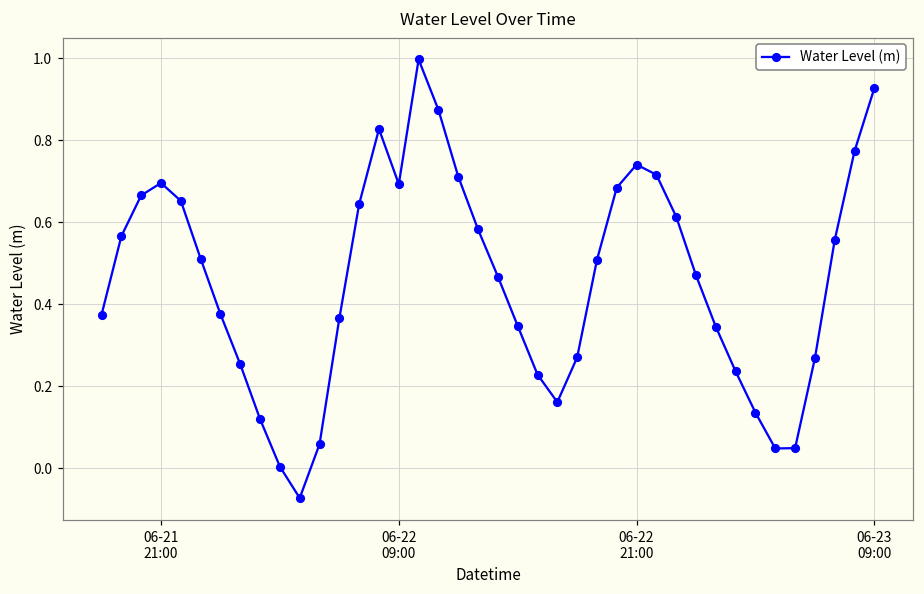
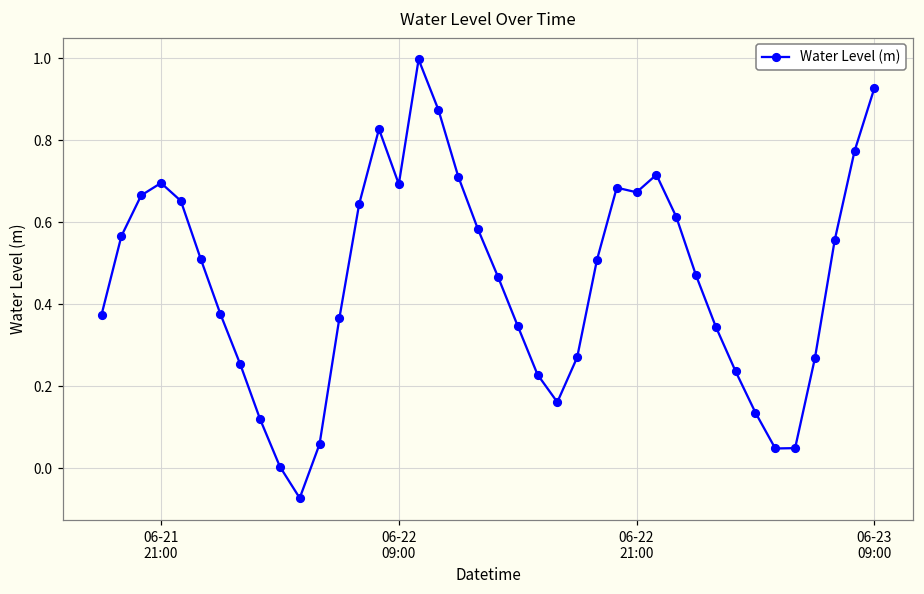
  {
    "06-21 21:00": 0.70,
    "06-22 09:00": 0.69,
-   "06-22 21:00": 0.74,
+   "06-22 21:00": 0.67,
    "06-23 09:00": 0.93
  }
